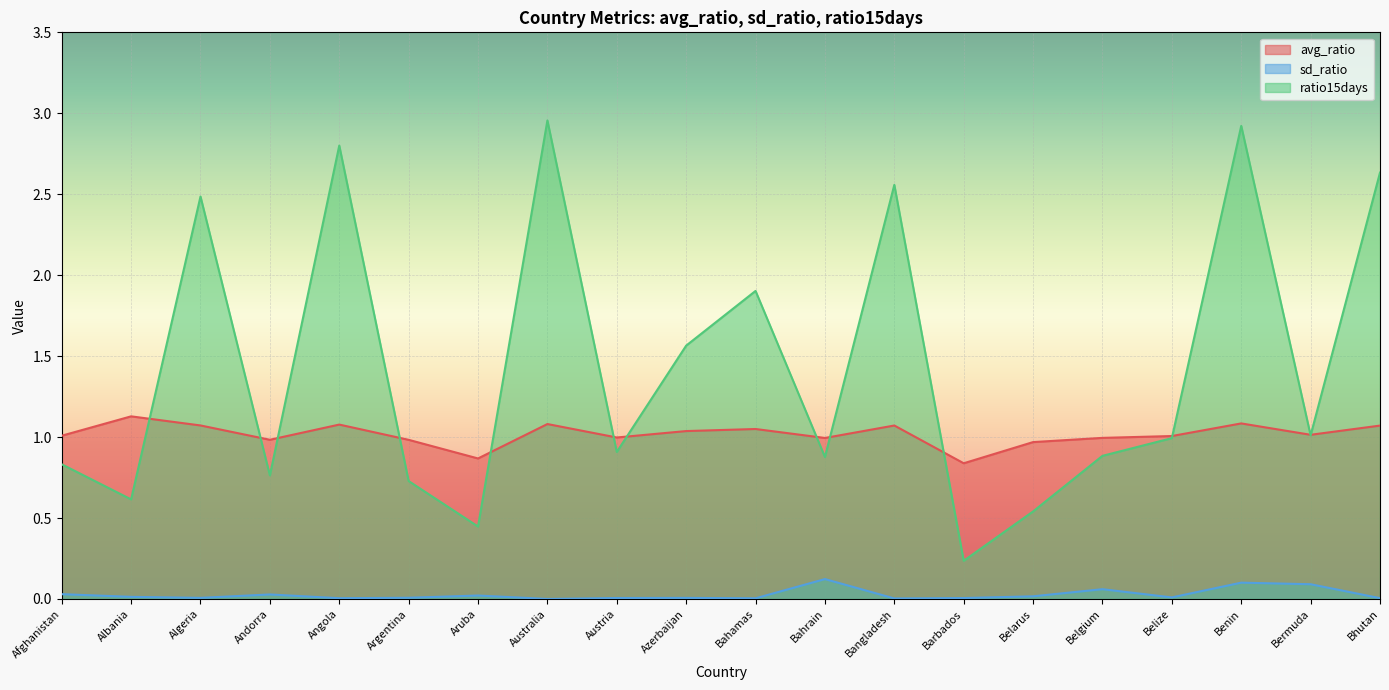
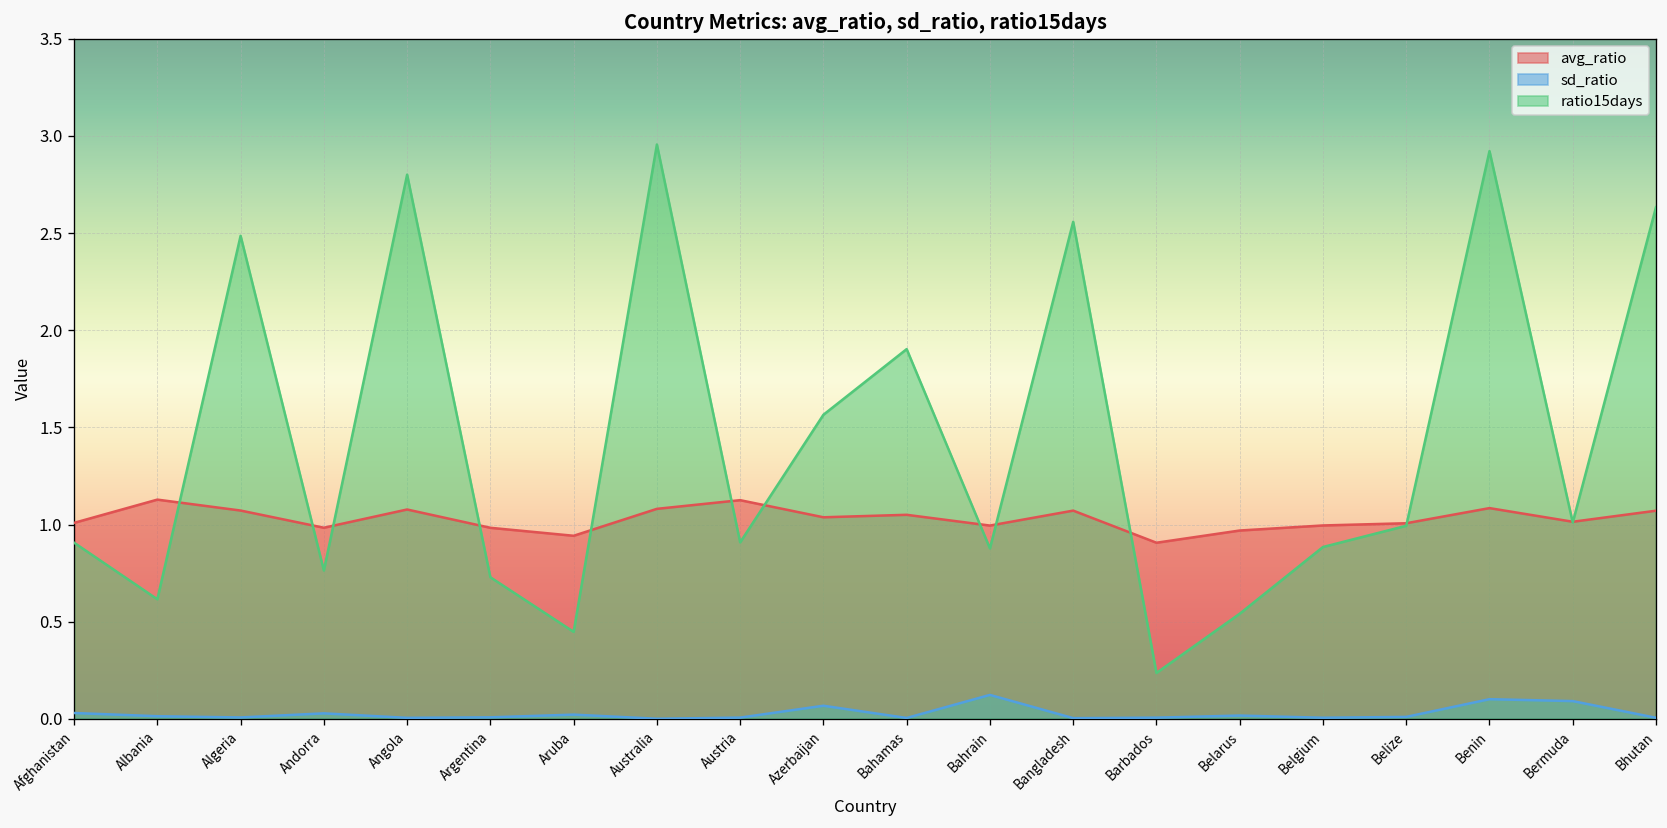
  {
    "avg_ratio": {
      "Afghanistan": 1.01,
      "Albania": 1.13,
      "Algeria": 1.07,
      "Andorra": 0.98,
      "Angola": 1.08,
      "Argentina": 0.98,
-     "Aruba": 0.87,
+     "Aruba": 0.94,
      "Australia": 1.08,
-     "Austria": 1.00,
+     "Austria": 1.13,
      "Azerbaijan": 1.04,
      "Bahamas": 1.05,
      "Bahrain": 0.99,
      "Bangladesh": 1.07,
-     "Barbados": 0.84,
+     "Barbados": 0.91,
      "Belarus": 0.97,
      "Belgium": 1.00,
      "Benin": 1.08,
      "Bhutan": 1.07
    },
    "sd_ratio": {
      "Afghanistan": 0.03,
      "Albania": 0.01,
      "Algeria": 0.01,
      "Andorra": 0.03,
      "Angola": 0.00,
      "Argentina": 0.01,
      "Aruba": 0.02,
      "Australia": 0.00,
      "Austria": 0.01,
-     "Azerbaijan": 0.01,
+     "Azerbaijan": 0.07,
      "Bahamas": 0.00,
      "Bahrain": 0.12,
      "Bangladesh": 0.00,
      "Barbados": 0.01,
      "Belarus": 0.02,
-     "Belgium": 0.06,
+     "Belgium": 0.01,
      "Belize": 0.01,
      "Benin": 0.10,
      "Bermuda": 0.09,
      "Bhutan": 0.01
    },
    "ratio15days": {
-     "Afghanistan": 0.83,
+     "Afghanistan": 0.91,
      "Albania": 0.62,
      "Algeria": 2.49,
      "Andorra": 0.76,
      "Angola": 2.80,
      "Argentina": 0.73,
      "Aruba": 0.45,
      "Australia": 2.96,
      "Austria": 0.91,
      "Azerbaijan": 1.56,
      "Bahamas": 1.90,
      "Bahrain": 0.88,
      "Bangladesh": 2.56,
      "Barbados": 0.24,
      "Belarus": 0.54,
      "Belgium": 0.88,
      "Benin": 2.92,
      "Bhutan": 2.63
    }
  }
